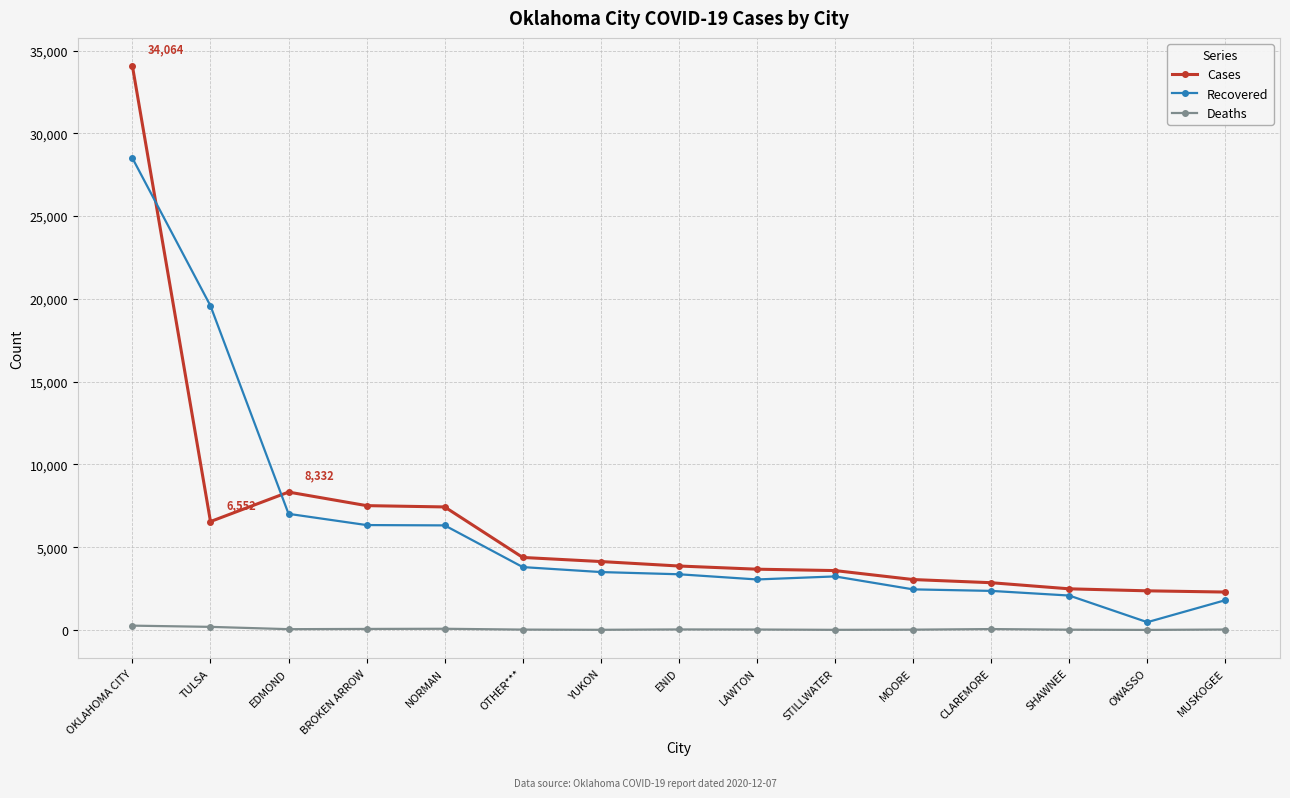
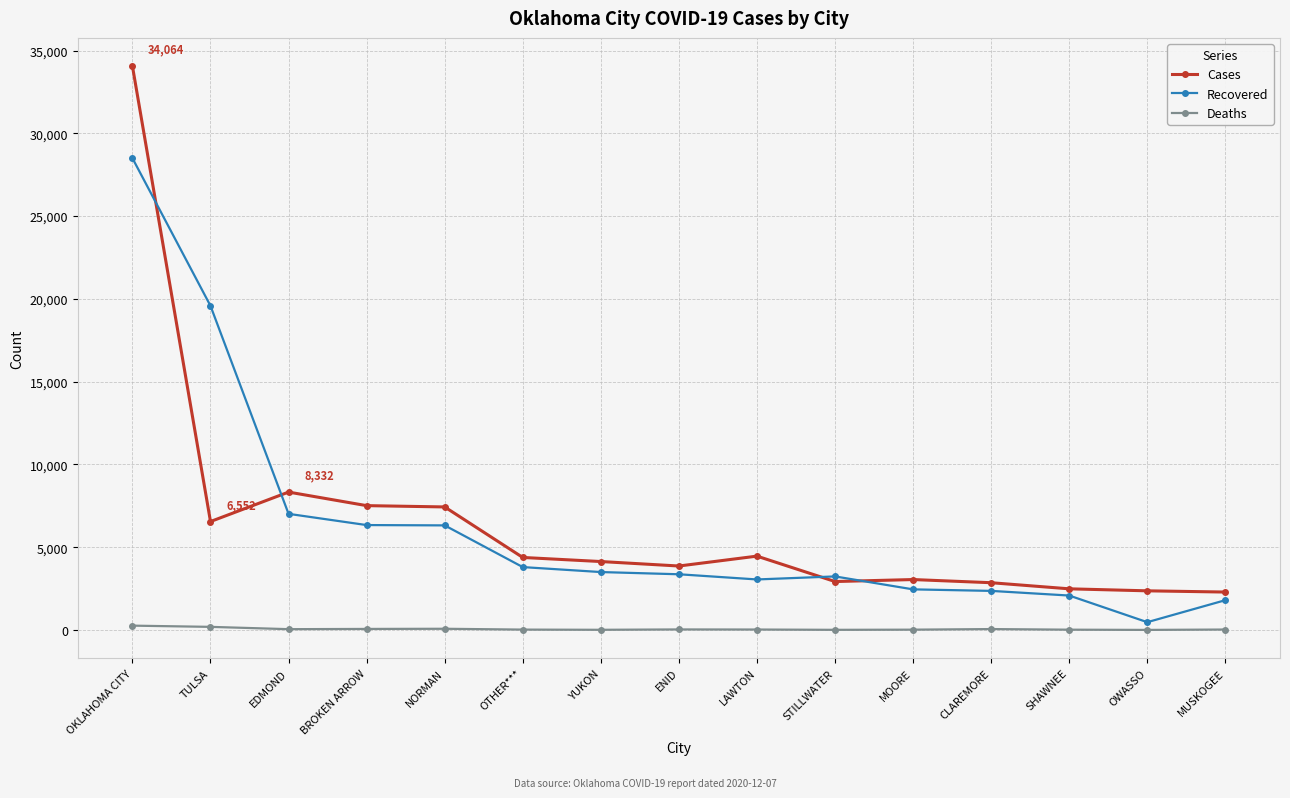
  {
    "Cases": {
      "BROKEN ARROW": "7,500",
      "NORMAN": "7,400",
      "OTHER***": "4,400",
      "YUKON": "4,100",
      "ENID": "3,900",
-     "LAWTON": "3,700",
-     "STILLWATER": "3,600",
+     "LAWTON": "4,500",
+     "STILLWATER": "2,900",
      "MOORE": "3,000",
      "CLAREMORE": "2,900",
      "SHAWNEE": "2,500",
      "OWASSO": "2,400",
      "MUSKOGEE": "2,300"
    },
    "Recovered": {
      "OKLAHOMA CITY": "28,500",
      "TULSA": "19,600",
      "EDMOND": "7,000",
      "BROKEN ARROW": "6,300",
      "NORMAN": "6,300",
      "OTHER***": "3,800",
      "YUKON": "3,500",
      "ENID": "3,400",
      "LAWTON": "3,100",
      "STILLWATER": "3,200",
      "MOORE": "2,500",
      "CLAREMORE": "2,400",
      "SHAWNEE": "2,100",
      "OWASSO": "500",
      "MUSKOGEE": "1,800"
    },
    "Deaths": {
      "OKLAHOMA CITY": "300",
      "TULSA": "200",
      "EDMOND": "100",
      "BROKEN ARROW": "100",
      "NORMAN": "100",
      "OTHER***": "0",
      "YUKON": "0",
      "ENID": "0",
      "LAWTON": "0",
      "STILLWATER": "0",
      "MOORE": "0",
      "CLAREMORE": "100",
      "SHAWNEE": "0",
      "OWASSO": "0",
      "MUSKOGEE": "0"
    }
  }
